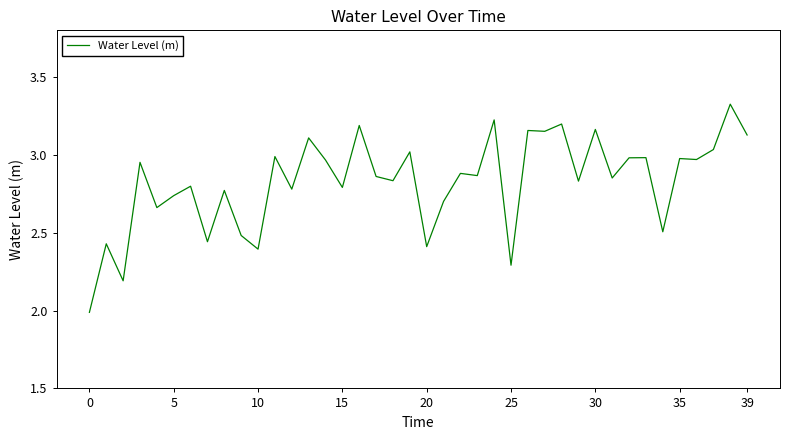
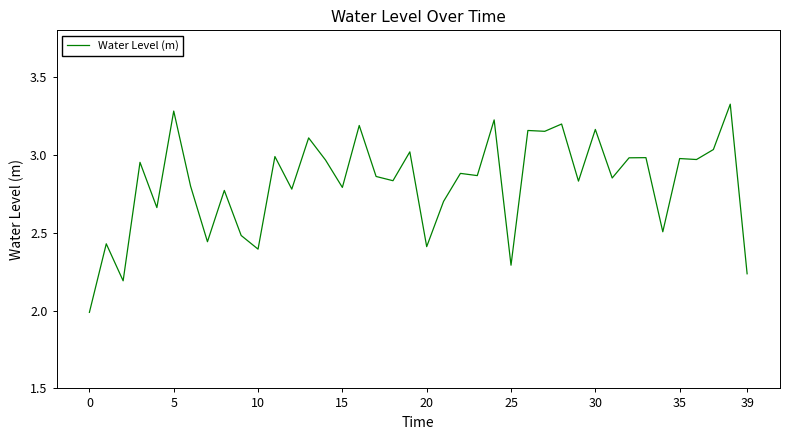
  {
    "0": 1.99,
-   "5": 2.74,
+   "5": 3.28,
    "10": 2.39,
    "15": 2.79,
    "20": 2.41,
    "25": 2.29,
    "30": 3.16,
    "35": 2.98,
-   "39": 3.13
+   "39": 2.24
  }
